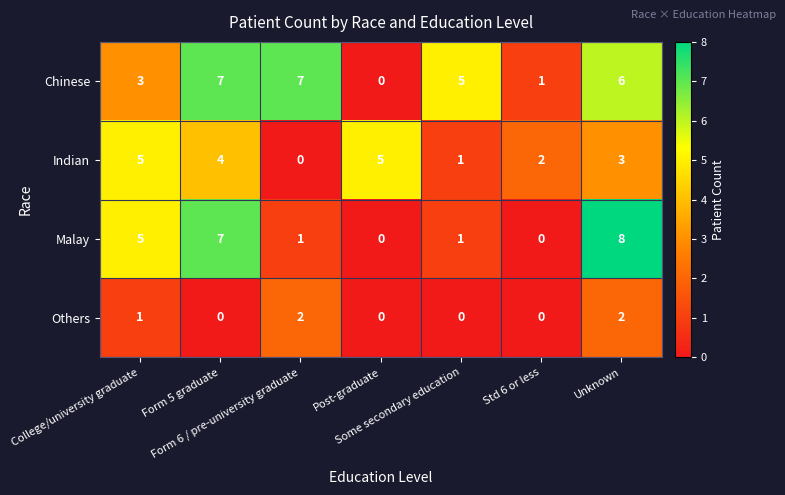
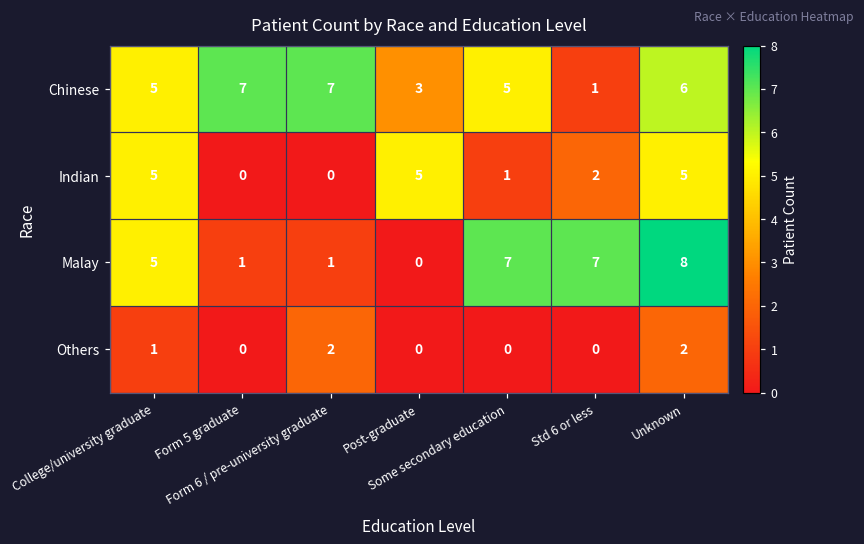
  {
    "Chinese": {
-     "College/university graduate": 3,
+     "College/university graduate": 5,
      "Form 5 graduate": 7,
      "Form 6 / pre-university graduate": 7,
-     "Post-graduate": 0,
+     "Post-graduate": 3,
      "Some secondary education": 5,
      "Std 6 or less": 1,
      "Unknown": 6
    },
    "Indian": {
      "College/university graduate": 5,
-     "Form 5 graduate": 4,
+     "Form 5 graduate": 0,
      "Form 6 / pre-university graduate": 0,
      "Post-graduate": 5,
      "Some secondary education": 1,
      "Std 6 or less": 2,
-     "Unknown": 3
+     "Unknown": 5
    },
    "Malay": {
      "College/university graduate": 5,
-     "Form 5 graduate": 7,
+     "Form 5 graduate": 1,
      "Form 6 / pre-university graduate": 1,
      "Post-graduate": 0,
-     "Some secondary education": 1,
-     "Std 6 or less": 0,
+     "Some secondary education": 7,
+     "Std 6 or less": 7,
      "Unknown": 8
    },
    "Others": {
      "College/university graduate": 1,
      "Form 5 graduate": 0,
      "Form 6 / pre-university graduate": 2,
      "Post-graduate": 0,
      "Some secondary education": 0,
      "Std 6 or less": 0,
      "Unknown": 2
    }
  }
